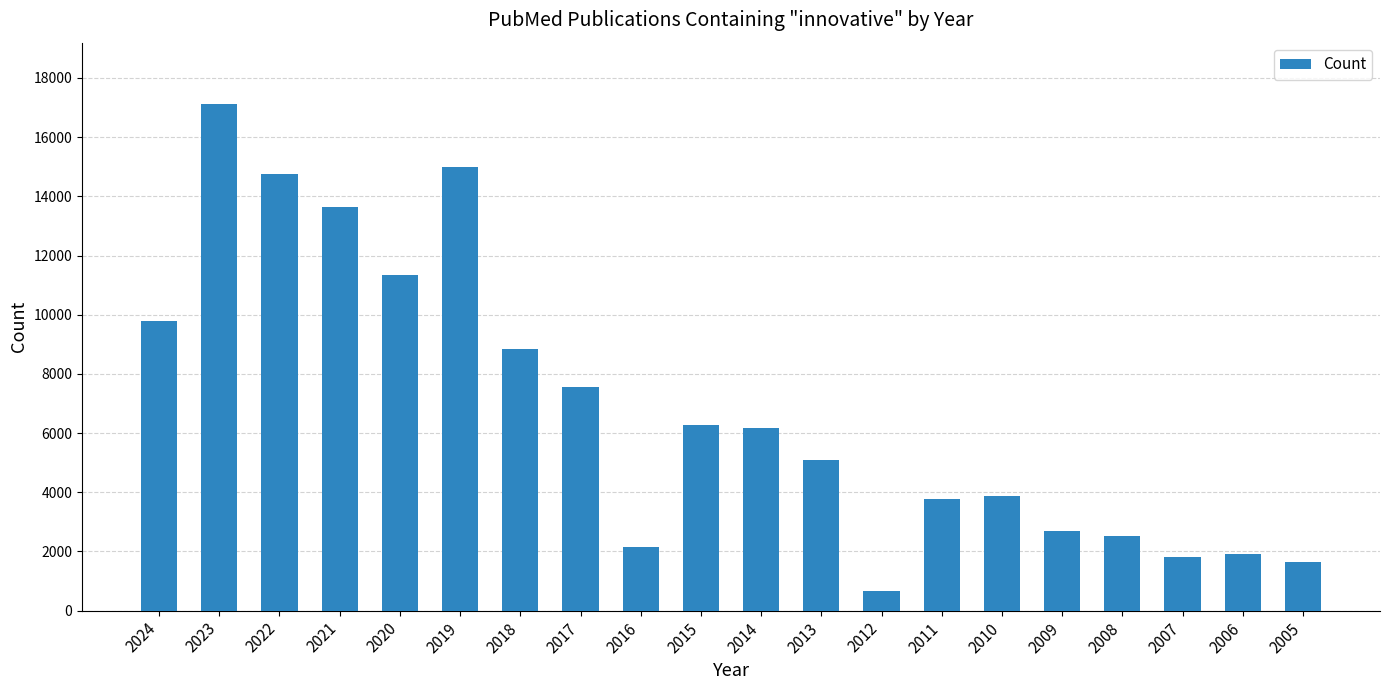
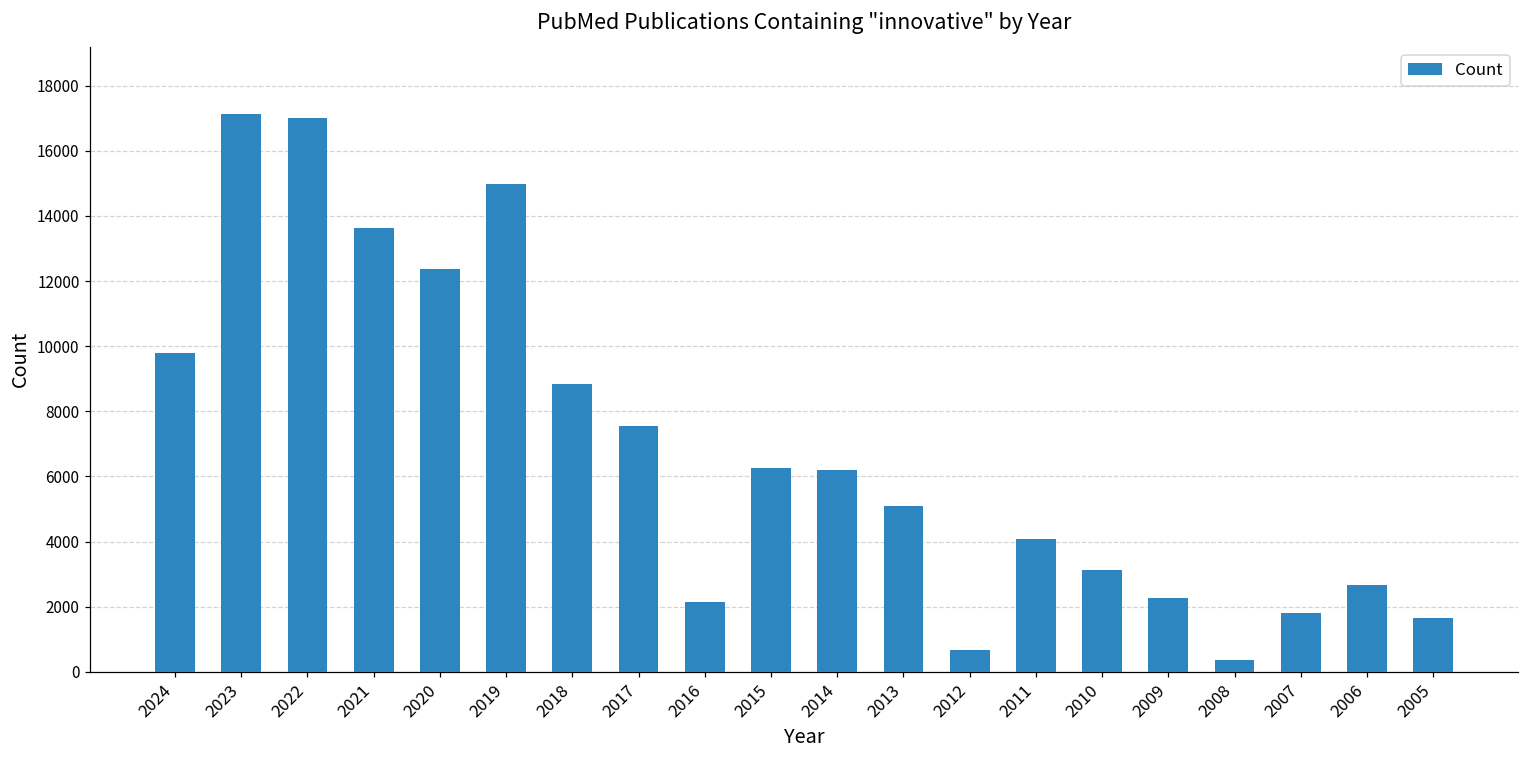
  {
    "2024": 9800,
    "2023": 17100,
-   "2022": 14800,
+   "2022": 17000,
    "2021": 13600,
-   "2020": 11300,
+   "2020": 12400,
    "2019": 15000,
    "2018": 8800,
    "2017": 7600,
    "2016": 2100,
    "2015": 6300,
    "2014": 6200,
    "2013": 5100,
    "2012": 700,
-   "2011": 3800,
-   "2010": 3900,
-   "2009": 2700,
-   "2008": 2500,
+   "2011": 4100,
+   "2010": 3100,
+   "2009": 2300,
+   "2008": 400,
    "2007": 1800,
-   "2006": 1900,
+   "2006": 2700,
    "2005": 1600
  }
